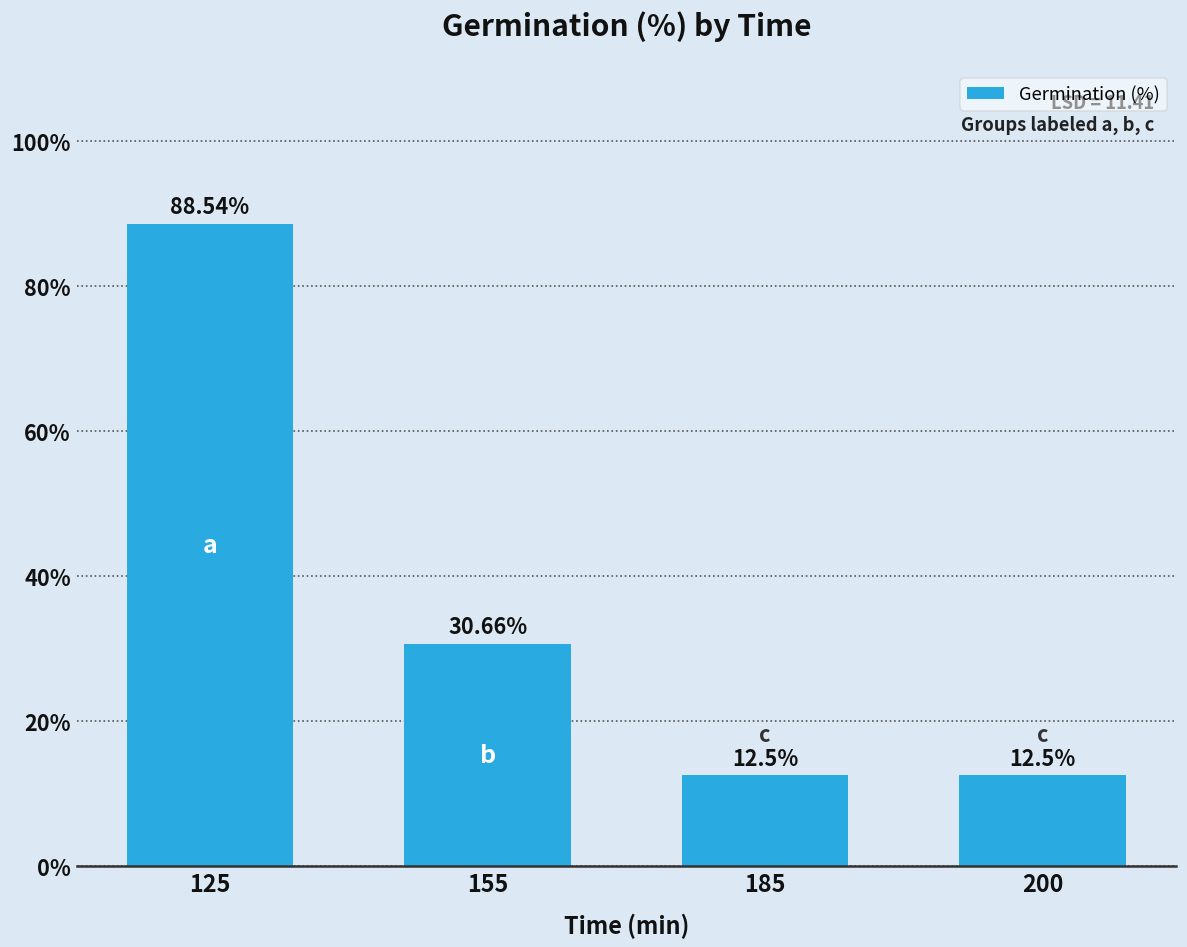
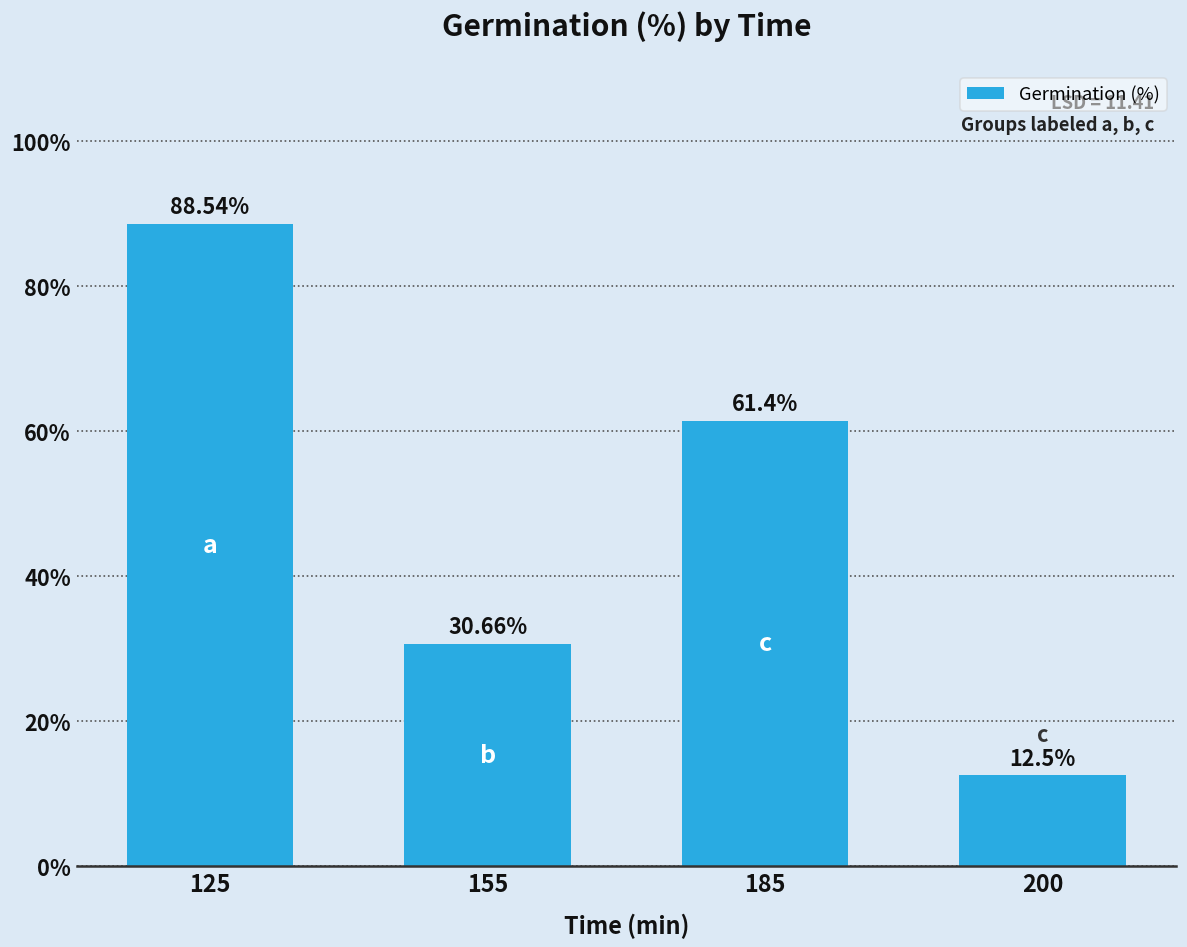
  {
    "125": "88.54%",
    "155": "30.66%",
-   "185": "12.5%",
+   "185": "61.4%",
    "200": "12.5%"
  }
